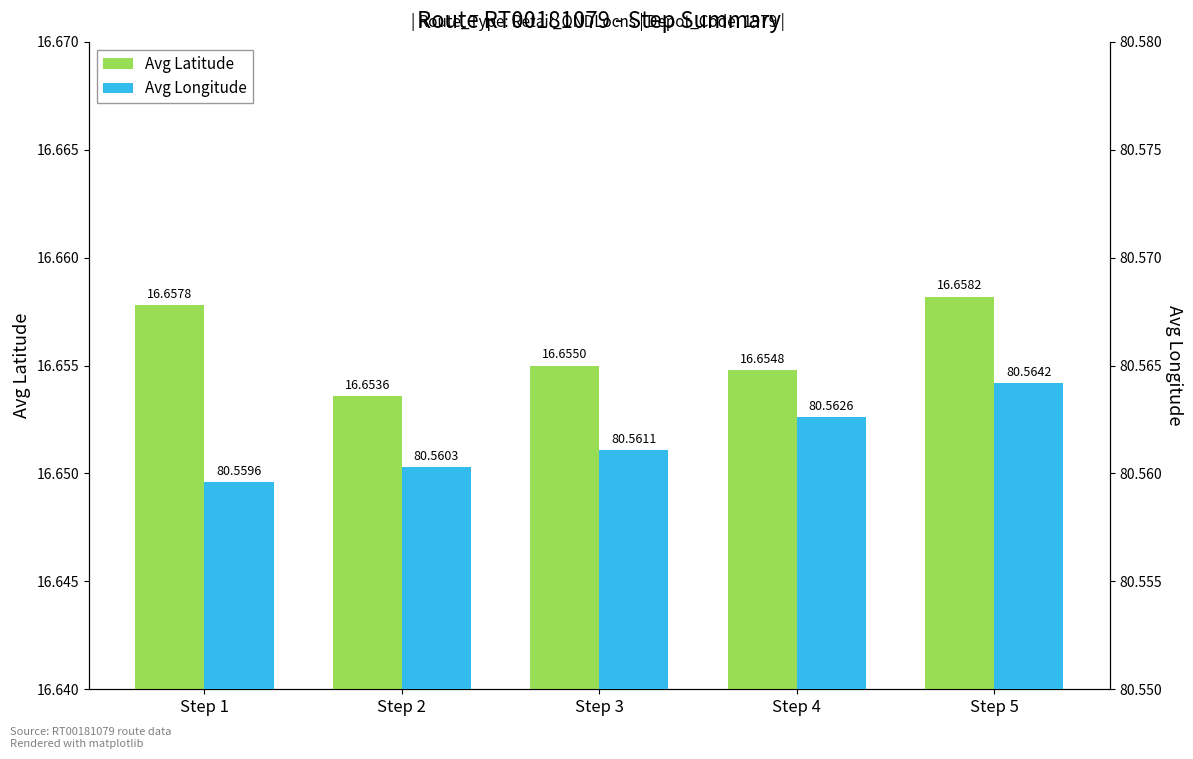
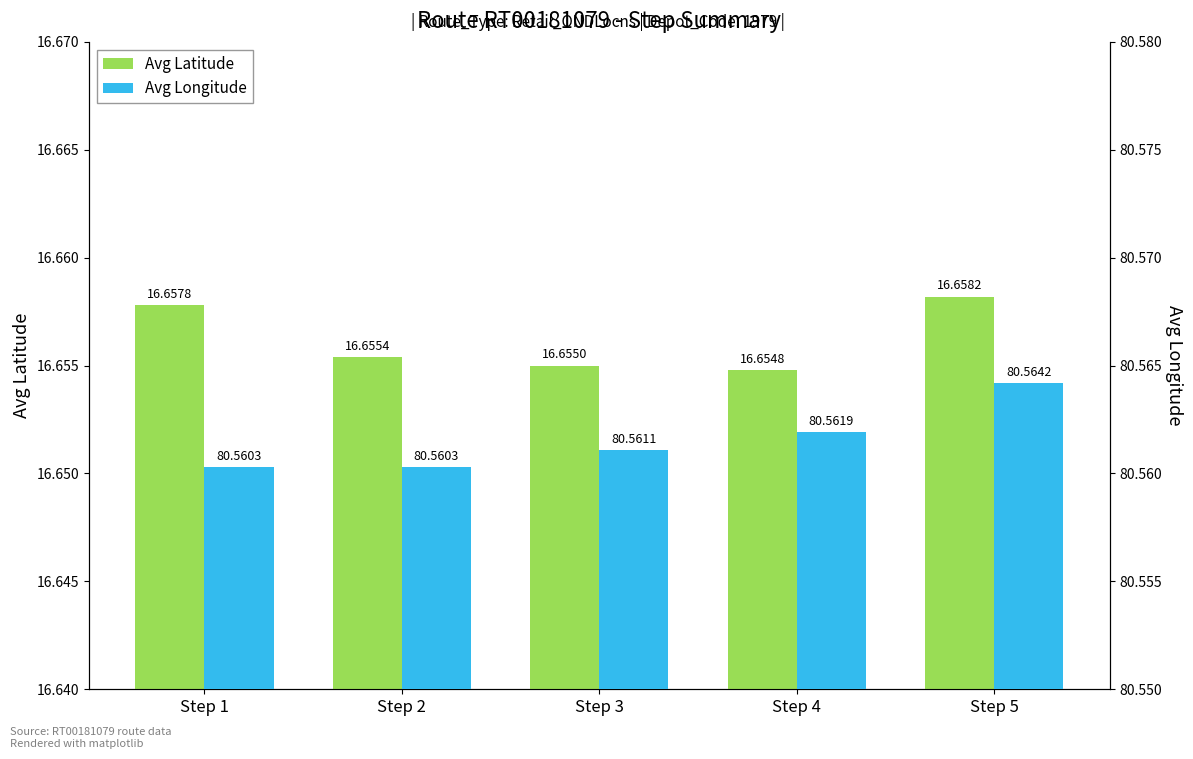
  {
    "Avg Latitude": {
      "Step 1": 16.6578,
-     "Step 2": 16.6536,
+     "Step 2": 16.6554,
      "Step 3": 16.6550,
      "Step 4": 16.6548,
      "Step 5": 16.6582
    },
    "Avg Longitude": {
-     "Step 1": 80.5596,
+     "Step 1": 80.5603,
      "Step 2": 80.5603,
      "Step 3": 80.5611,
-     "Step 4": 80.5626,
+     "Step 4": 80.5619,
      "Step 5": 80.5642
    }
  }
